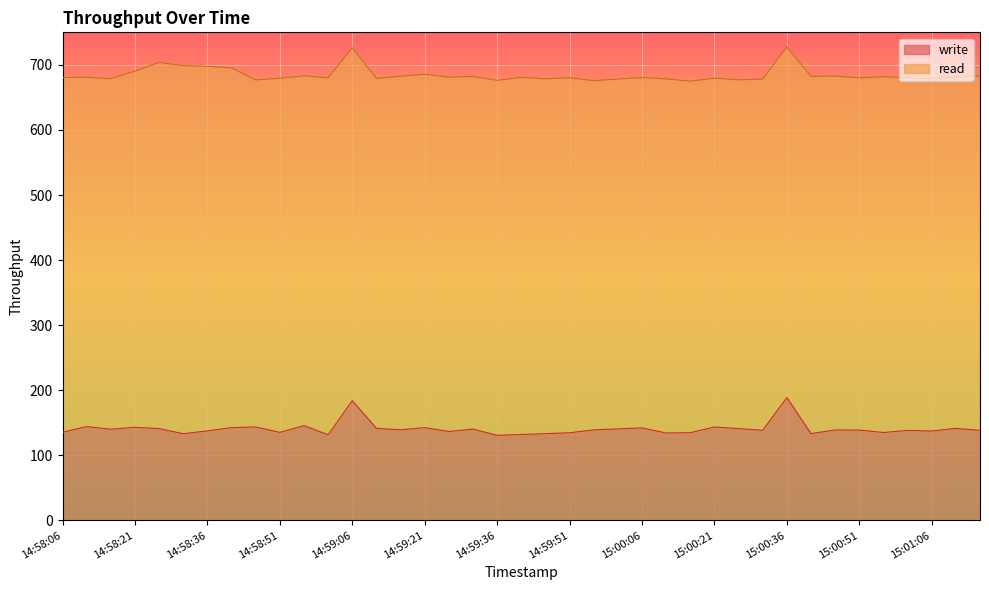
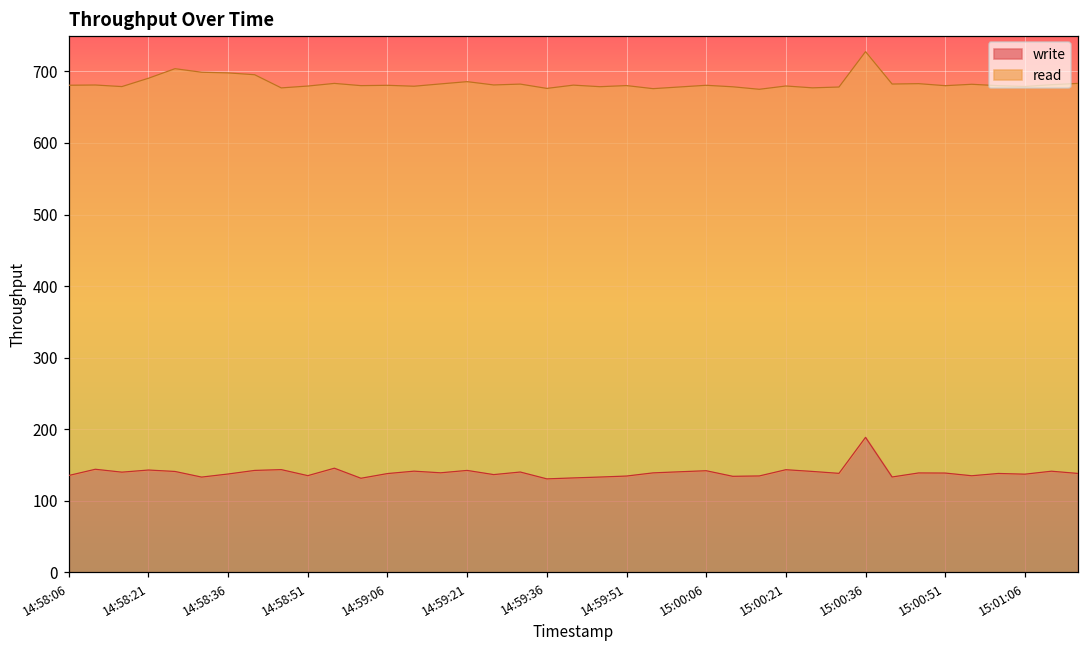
  {
    "write": {
      "14:58:06": 140,
      "14:58:21": 140,
      "14:58:36": 140,
      "14:58:51": 140,
-     "14:59:06": 180,
+     "14:59:06": 140,
      "14:59:21": 140,
      "14:59:36": 130,
      "14:59:51": 130,
      "15:00:06": 140,
      "15:00:21": 140,
      "15:00:36": 190,
      "15:00:51": 140,
      "15:01:06": 140
    },
    "read": {
      "14:58:06": 550,
      "14:58:21": 550,
      "14:58:36": 560,
      "14:58:51": 540,
      "14:59:06": 540,
      "14:59:21": 540,
      "14:59:36": 550,
      "14:59:51": 550,
      "15:00:06": 540,
      "15:00:21": 540,
      "15:00:36": 540,
      "15:00:51": 540
    }
  }
